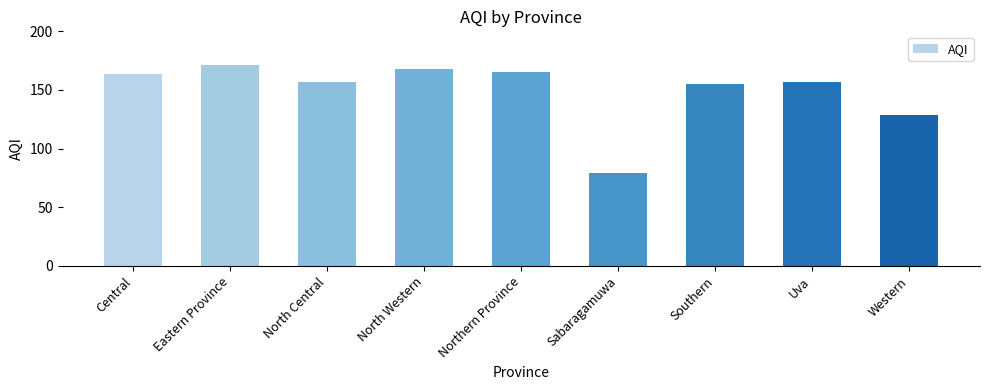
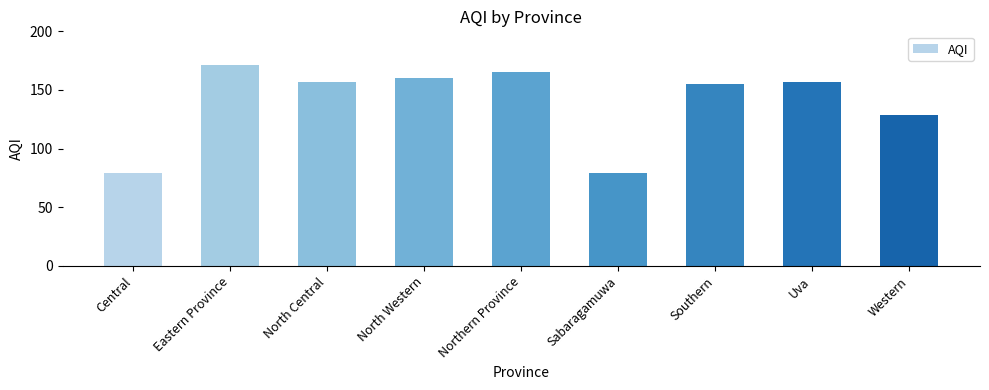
  {
-   "Central": 164,
+   "Central": 79,
    "Eastern Province": 171,
    "North Central": 157,
-   "North Western": 168,
+   "North Western": 160,
    "Northern Province": 165,
    "Sabaragamuwa": 79,
    "Southern": 155,
    "Uva": 157,
    "Western": 129
  }
